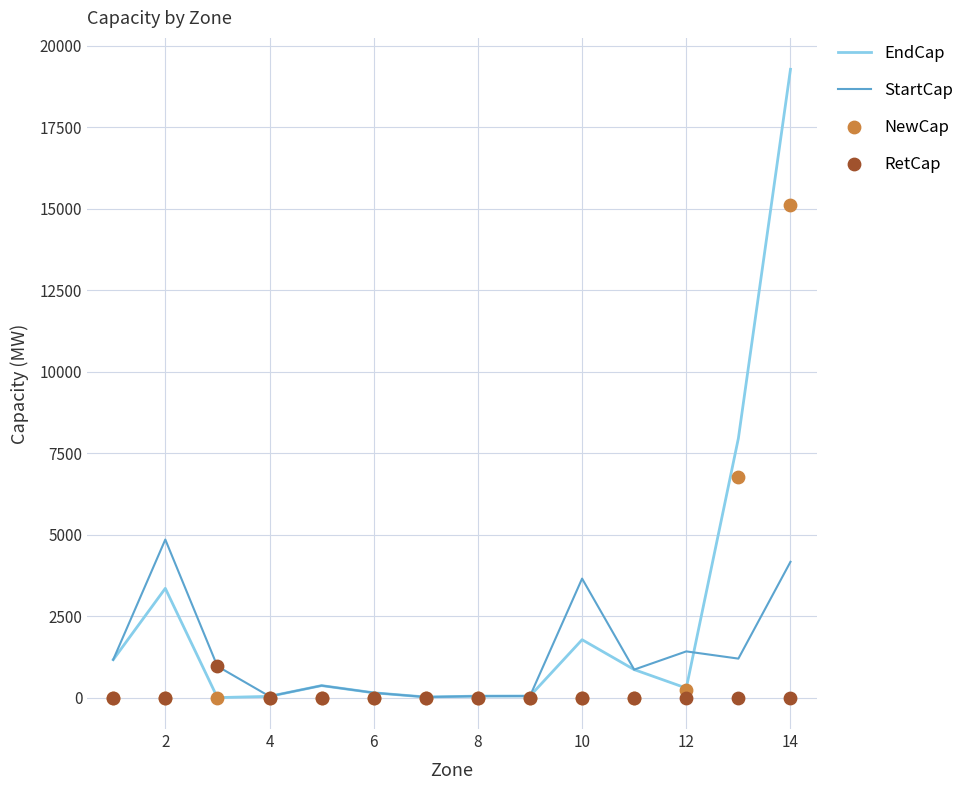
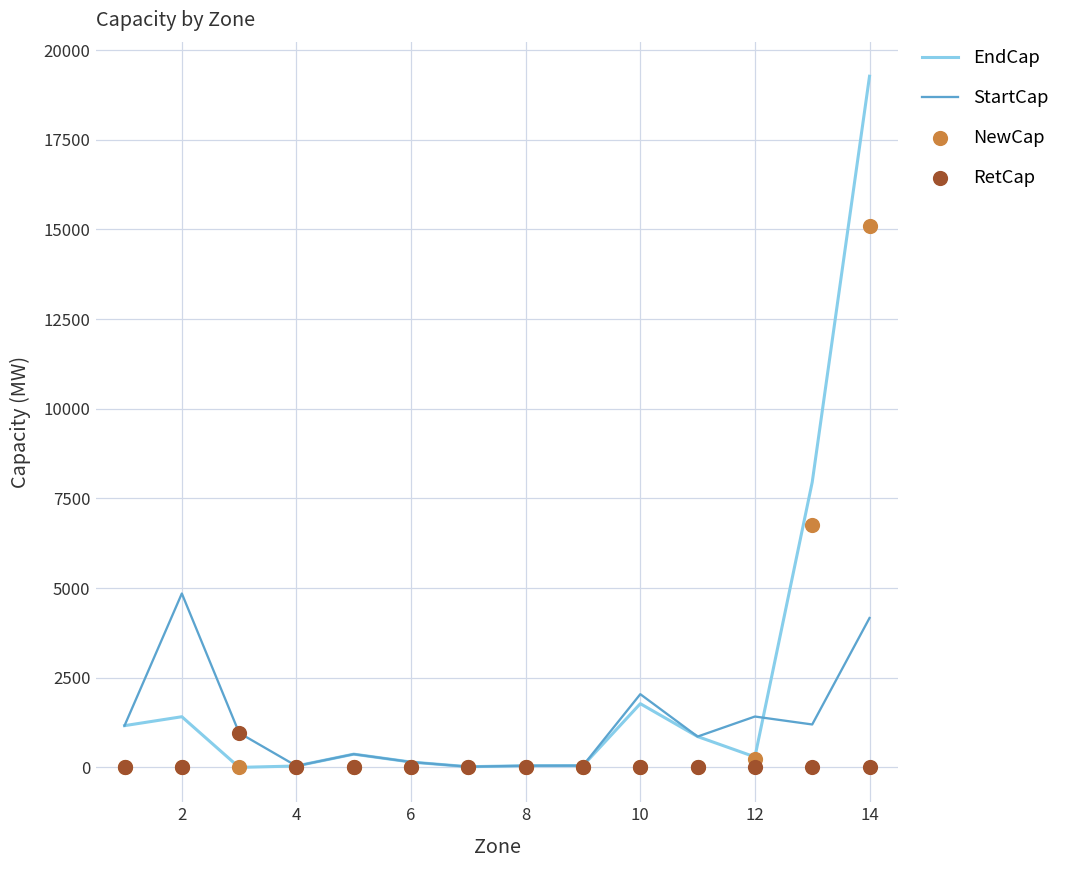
  {
    "EndCap": {
-     "2": 3400,
+     "2": 1400,
      "10": 1800,
      "14": 19300
    },
    "StartCap": {
      "2": 4800,
-     "10": 3700,
+     "10": 2000,
      "12": 1400,
      "14": 4200
    }
  }
